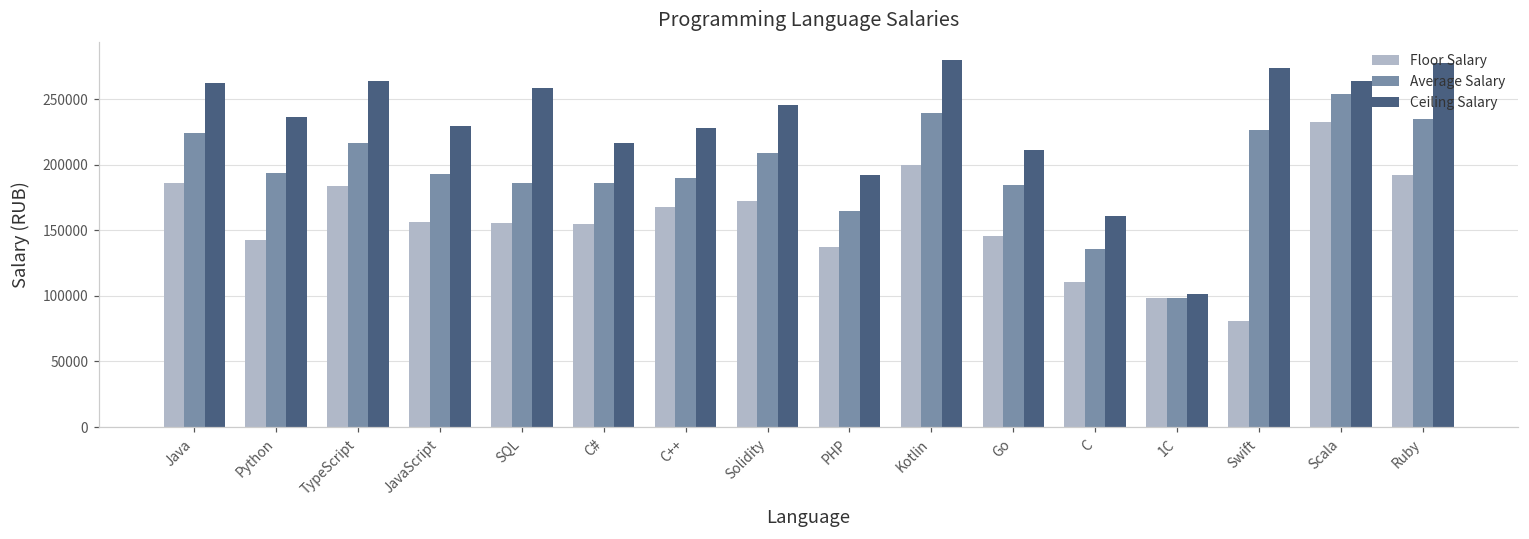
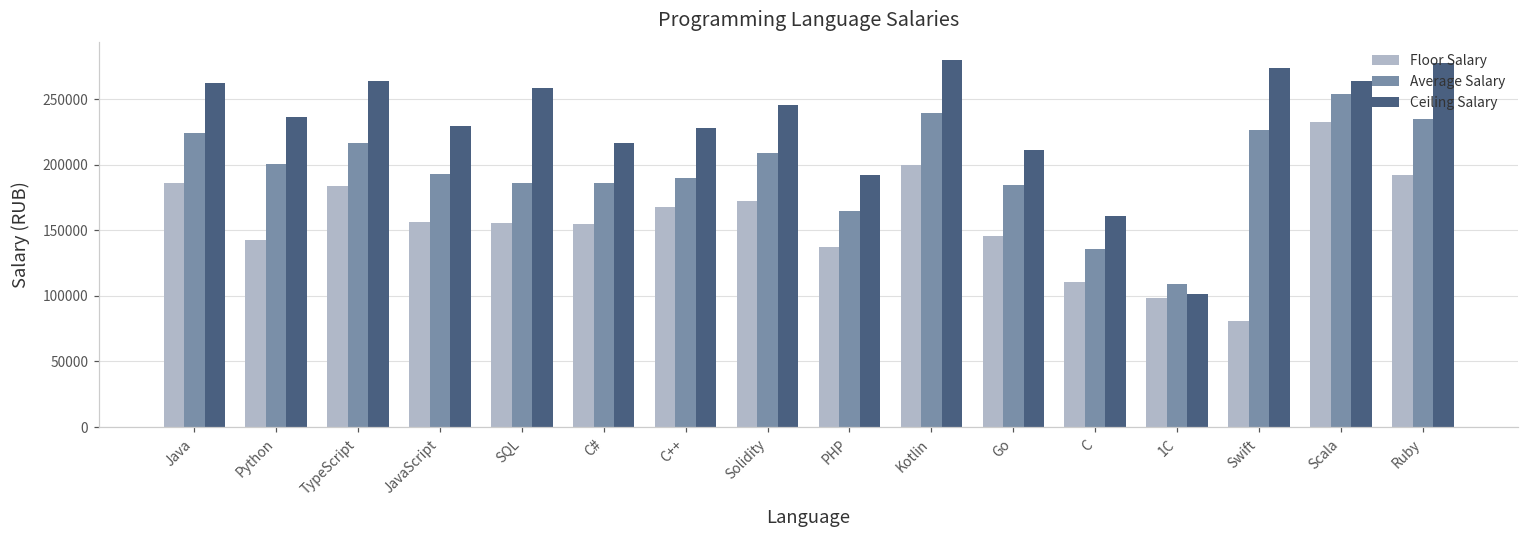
  {
    "Floor Salary": {
      "Java": 186000,
      "Python": 143000,
      "TypeScript": 184000,
      "JavaScript": 157000,
      "SQL": 155000,
      "C#": 155000,
      "C++": 168000,
      "Solidity": 172000,
      "PHP": 137000,
      "Kotlin": 200000,
      "Go": 145000,
      "C": 111000,
      "1С": 99000,
      "Swift": 81000,
      "Scala": 233000,
      "Ruby": 192000
    },
    "Average Salary": {
      "Java": 224000,
-     "Python": 193000,
+     "Python": 200000,
      "TypeScript": 217000,
      "JavaScript": 193000,
      "SQL": 186000,
      "C#": 186000,
      "C++": 190000,
      "Solidity": 209000,
      "PHP": 165000,
      "Kotlin": 240000,
      "Go": 184000,
      "C": 136000,
-     "1С": 98000,
+     "1С": 109000,
      "Swift": 227000,
      "Scala": 254000,
      "Ruby": 235000
    },
    "Ceiling Salary": {
      "Java": 262000,
      "Python": 236000,
      "TypeScript": 264000,
      "JavaScript": 230000,
      "SQL": 259000,
      "C#": 217000,
      "C++": 228000,
      "Solidity": 245000,
      "PHP": 192000,
      "Kotlin": 280000,
      "Go": 211000,
      "C": 161000,
      "1С": 101000,
      "Swift": 274000,
      "Scala": 264000,
      "Ruby": 277000
    }
  }
